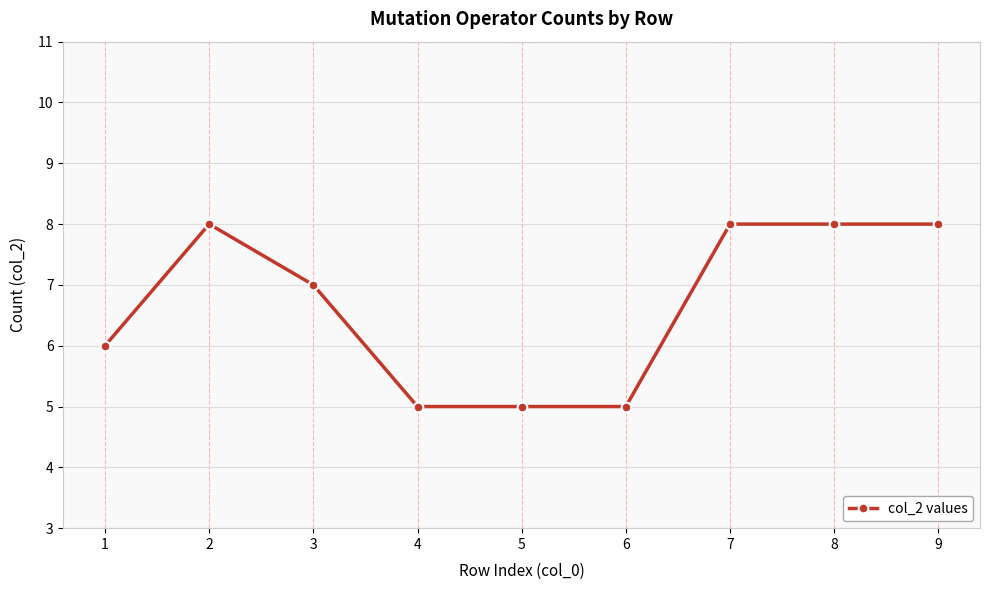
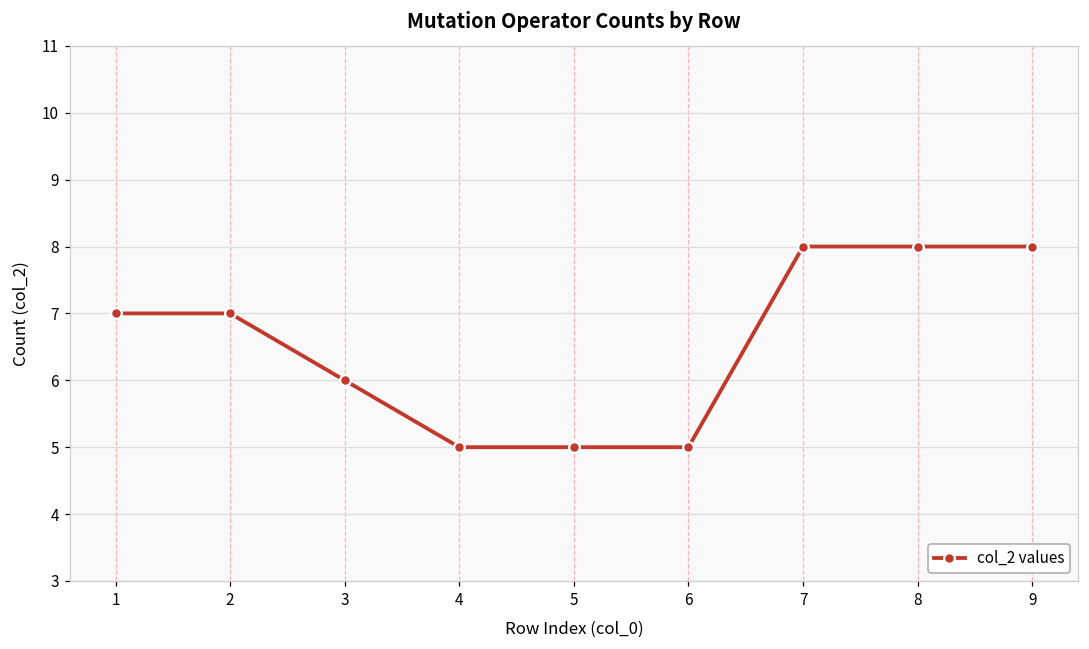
  {
-   "1": 6,
-   "2": 8,
-   "3": 7,
+   "1": 7,
+   "2": 7,
+   "3": 6,
    "4": 5,
    "5": 5,
    "6": 5,
    "7": 8,
    "8": 8,
    "9": 8
  }
